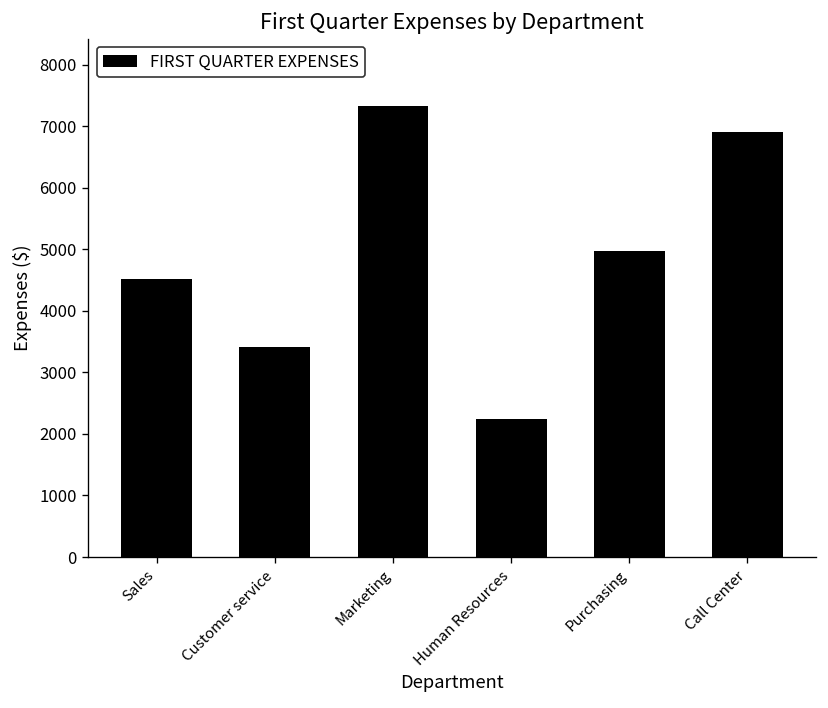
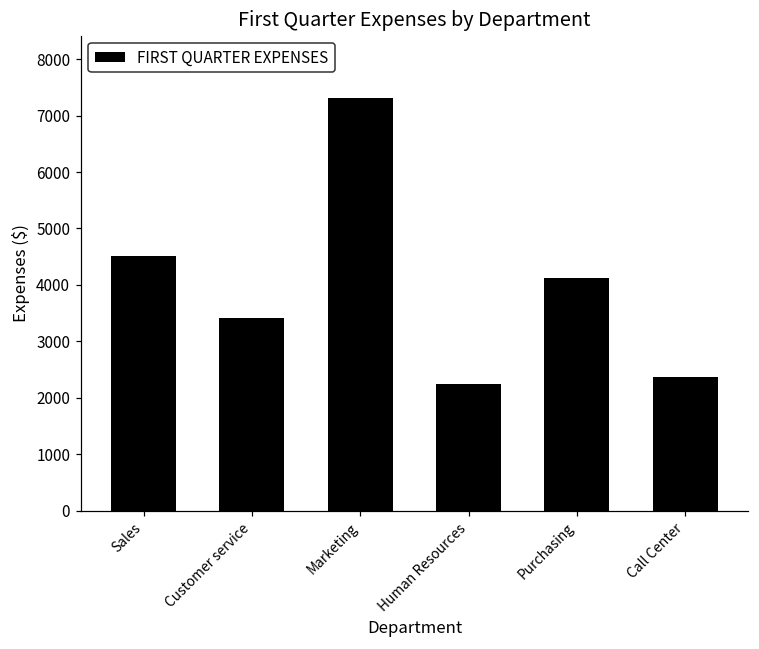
  {
    "Sales": 4500,
    "Customer service": 3400,
    "Marketing": 7300,
    "Human Resources": 2300,
-   "Purchasing": 5000,
-   "Call Center": 6900
+   "Purchasing": 4100,
+   "Call Center": 2400
  }
